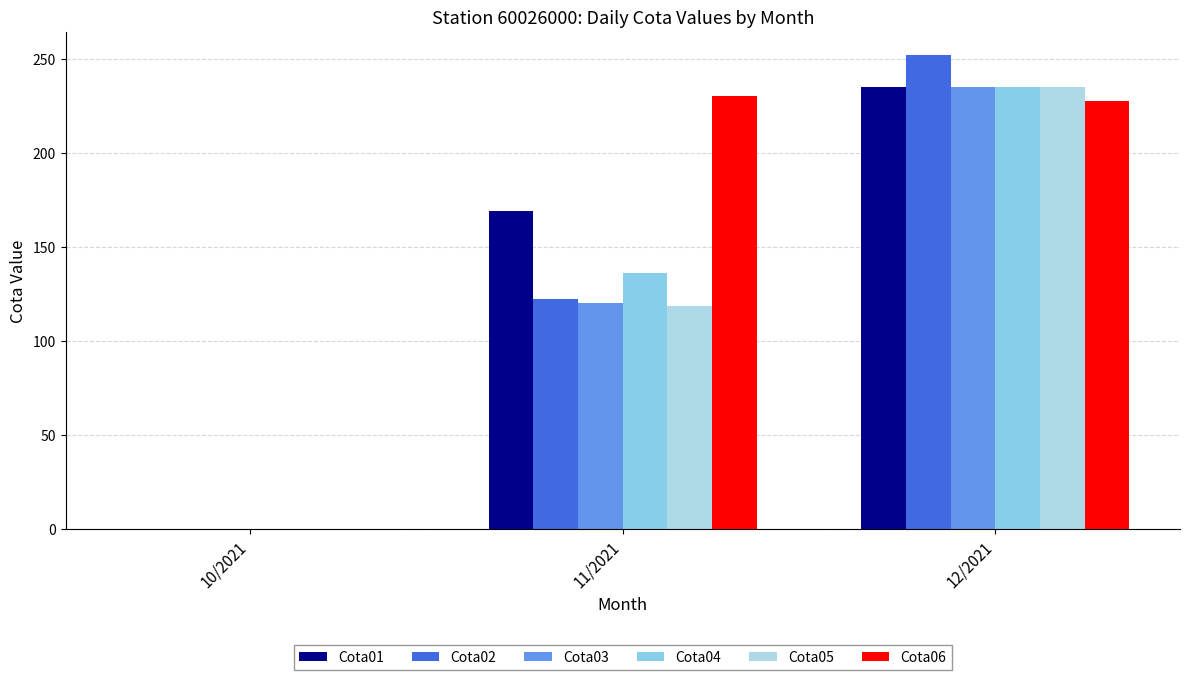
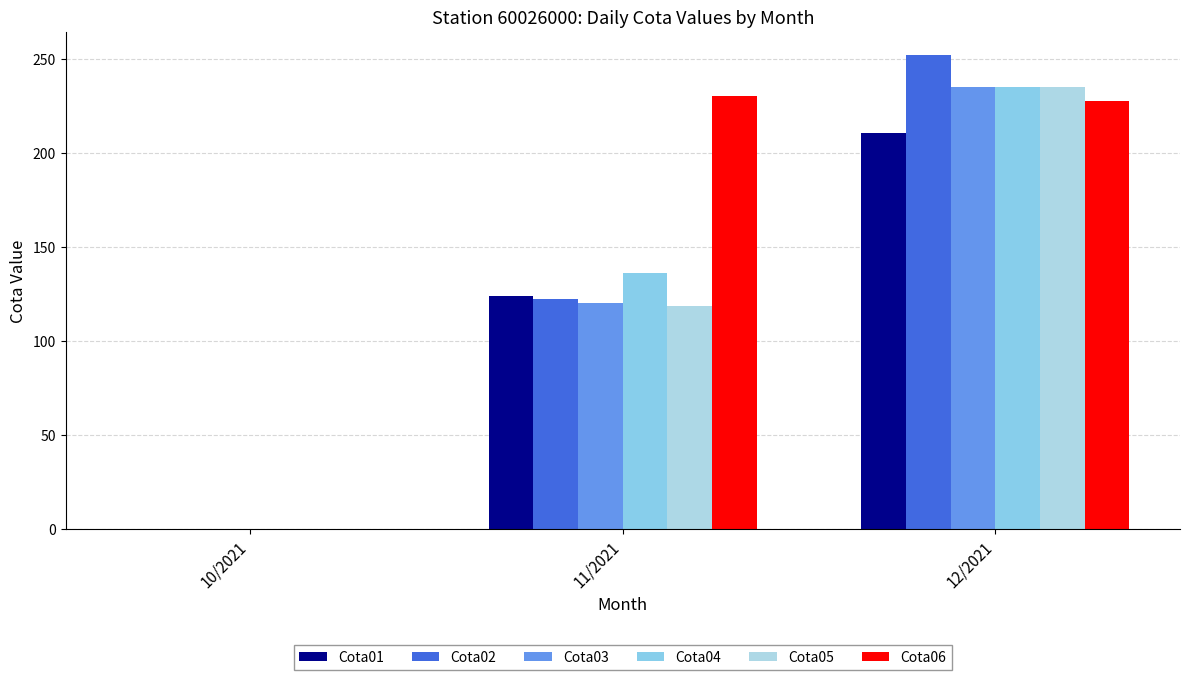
  {
    "Cota01": {
      "10/2021": 0,
-     "11/2021": 169,
-     "12/2021": 235
+     "11/2021": 124,
+     "12/2021": 211
    },
    "Cota06": {
      "10/2021": 0,
      "11/2021": 230,
      "12/2021": 228
    }
  }
